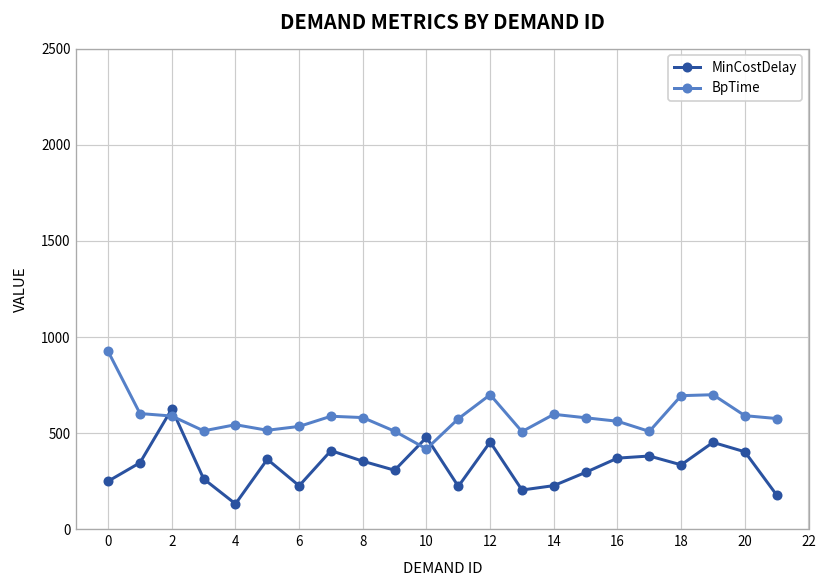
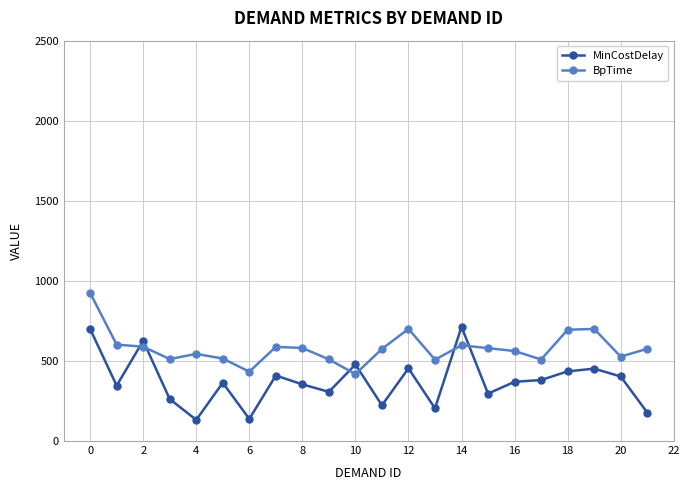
  {
    "MinCostDelay": {
-     "0": 250,
+     "0": 700,
      "2": 630,
      "4": 130,
-     "6": 230,
+     "6": 140,
      "8": 350,
      "10": 480,
      "12": 450,
-     "14": 230,
+     "14": 710,
      "16": 370,
-     "18": 340,
+     "18": 440,
      "20": 400
    },
    "BpTime": {
      "0": 930,
      "2": 590,
      "4": 540,
-     "6": 540,
+     "6": 430,
      "8": 580,
      "10": 420,
      "12": 700,
      "14": 600,
      "16": 560,
      "18": 700,
-     "20": 590
+     "20": 530
    }
  }
